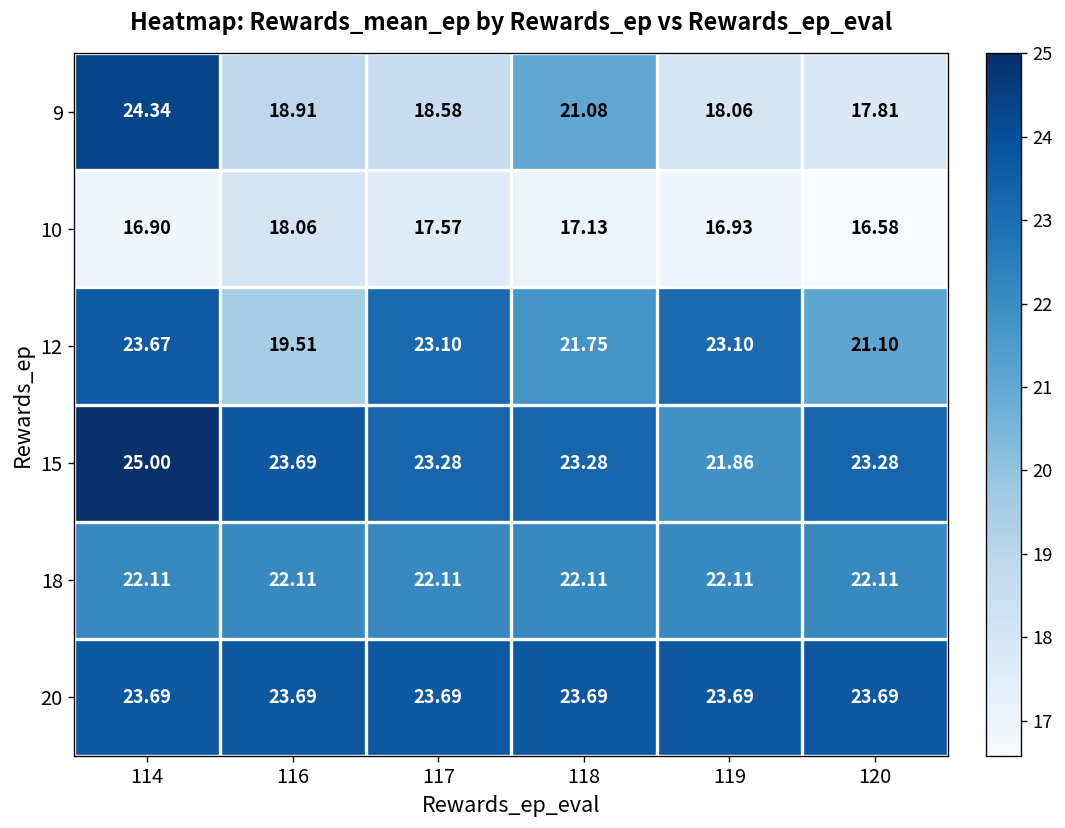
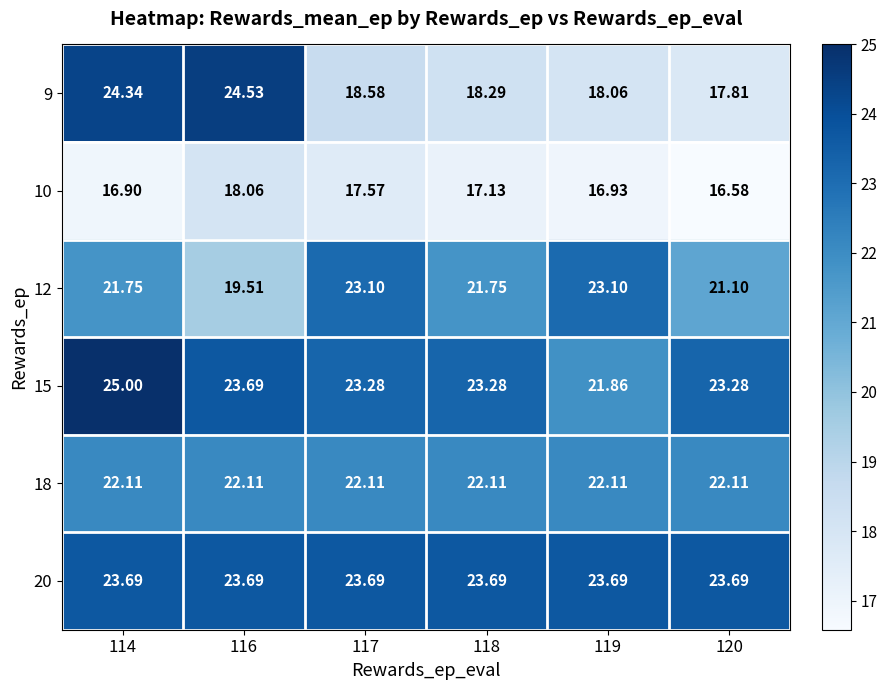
  {
    "9": {
      "114": 24.34,
-     "116": 18.91,
+     "116": 24.53,
      "117": 18.58,
-     "118": 21.08,
+     "118": 18.29,
      "119": 18.06,
      "120": 17.81
    },
    "10": {
      "114": 16.90,
      "116": 18.06,
      "117": 17.57,
      "118": 17.13,
      "119": 16.93,
      "120": 16.58
    },
    "12": {
-     "114": 23.67,
+     "114": 21.75,
      "116": 19.51,
      "117": 23.10,
      "118": 21.75,
      "119": 23.10,
      "120": 21.10
    },
    "15": {
      "114": 25.00,
      "116": 23.69,
      "117": 23.28,
      "118": 23.28,
      "119": 21.86,
      "120": 23.28
    },
    "18": {
      "114": 22.11,
      "116": 22.11,
      "117": 22.11,
      "118": 22.11,
      "119": 22.11,
      "120": 22.11
    },
    "20": {
      "114": 23.69,
      "116": 23.69,
      "117": 23.69,
      "118": 23.69,
      "119": 23.69,
      "120": 23.69
    }
  }
